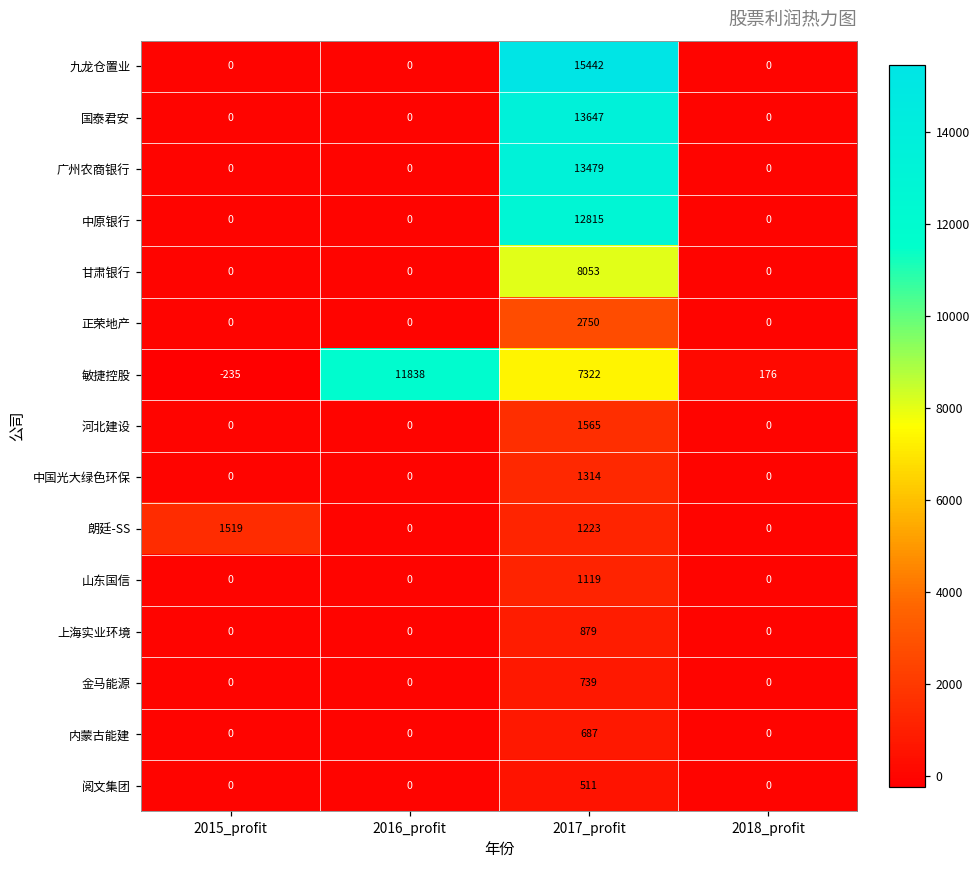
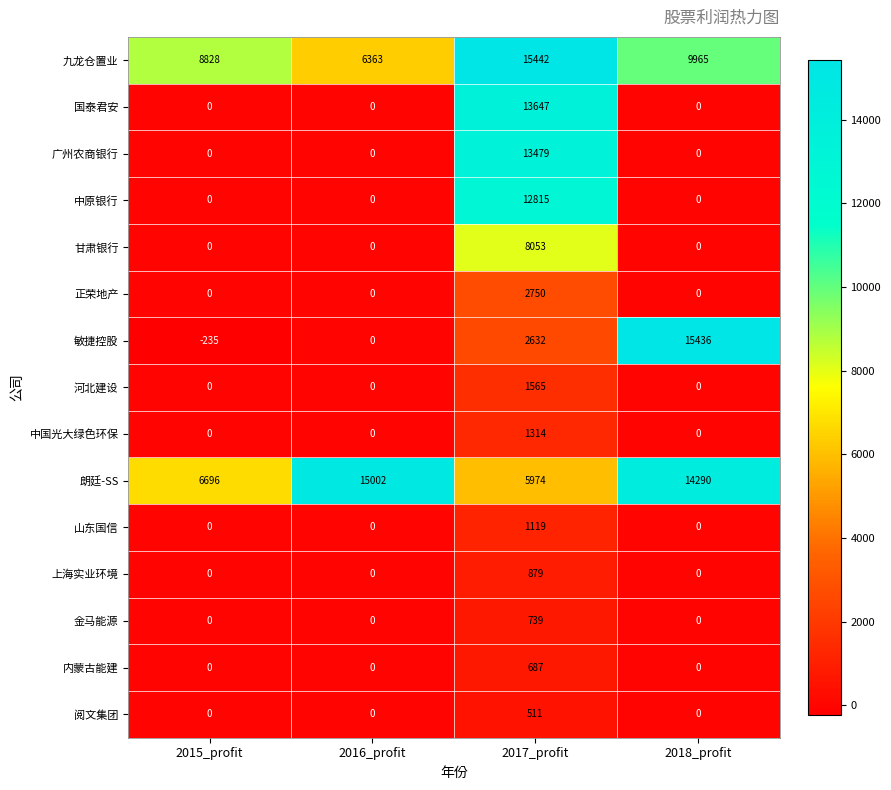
  {
    "九龙仓置业": {
-     "2015_profit": 0,
-     "2016_profit": 0,
+     "2015_profit": 8828,
+     "2016_profit": 6363,
      "2017_profit": 15442,
-     "2018_profit": 0
+     "2018_profit": 9965
    },
    "国泰君安": {
      "2015_profit": 0,
      "2016_profit": 0,
      "2017_profit": 13647,
      "2018_profit": 0
    },
    "广州农商银行": {
      "2015_profit": 0,
      "2016_profit": 0,
      "2017_profit": 13479,
      "2018_profit": 0
    },
    "中原银行": {
      "2015_profit": 0,
      "2016_profit": 0,
      "2017_profit": 12815,
      "2018_profit": 0
    },
    "甘肃银行": {
      "2015_profit": 0,
      "2016_profit": 0,
      "2017_profit": 8053,
      "2018_profit": 0
    },
    "正荣地产": {
      "2015_profit": 0,
      "2016_profit": 0,
      "2017_profit": 2750,
      "2018_profit": 0
    },
    "敏捷控股": {
      "2015_profit": -235,
-     "2016_profit": 11838,
-     "2017_profit": 7322,
-     "2018_profit": 176
+     "2016_profit": 0,
+     "2017_profit": 2632,
+     "2018_profit": 15436
    },
    "河北建设": {
      "2015_profit": 0,
      "2016_profit": 0,
      "2017_profit": 1565,
      "2018_profit": 0
    },
    "中国光大绿色环保": {
      "2015_profit": 0,
      "2016_profit": 0,
      "2017_profit": 1314,
      "2018_profit": 0
    },
    "朗廷-SS": {
-     "2015_profit": 1519,
-     "2016_profit": 0,
-     "2017_profit": 1223,
-     "2018_profit": 0
+     "2015_profit": 6696,
+     "2016_profit": 15002,
+     "2017_profit": 5974,
+     "2018_profit": 14290
    },
    "山东国信": {
      "2015_profit": 0,
      "2016_profit": 0,
      "2017_profit": 1119,
      "2018_profit": 0
    },
    "上海实业环境": {
      "2015_profit": 0,
      "2016_profit": 0,
      "2017_profit": 879,
      "2018_profit": 0
    },
    "金马能源": {
      "2015_profit": 0,
      "2016_profit": 0,
      "2017_profit": 739,
      "2018_profit": 0
    },
    "内蒙古能建": {
      "2015_profit": 0,
      "2016_profit": 0,
      "2017_profit": 687,
      "2018_profit": 0
    },
    "阅文集团": {
      "2015_profit": 0,
      "2016_profit": 0,
      "2017_profit": 511,
      "2018_profit": 0
    }
  }
